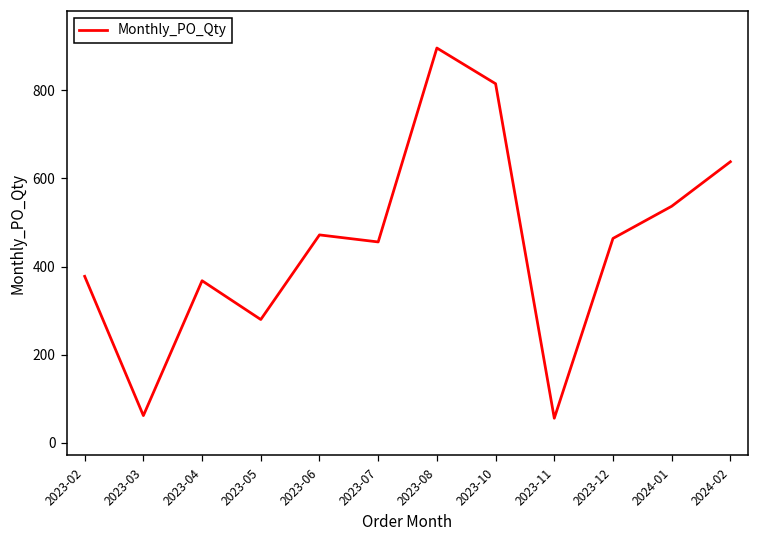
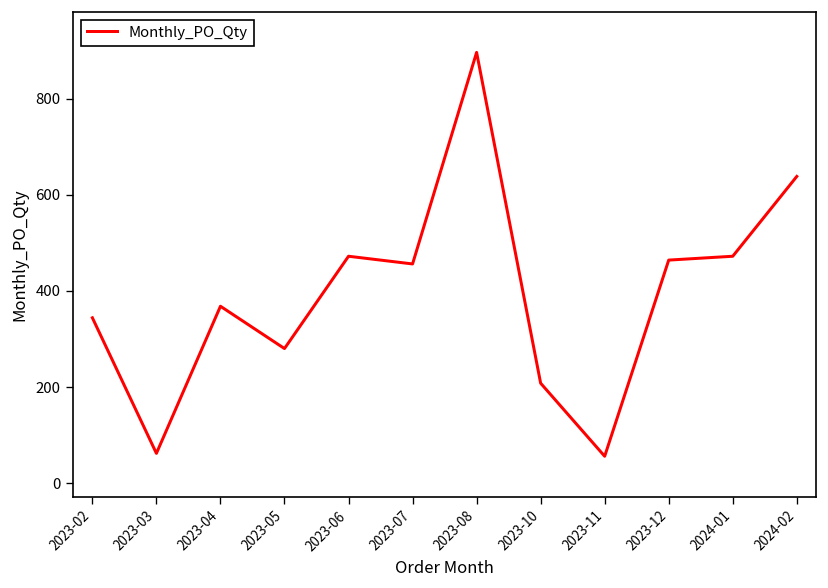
  {
-   "2023-02": 380,
+   "2023-02": 340,
    "2023-03": 60,
    "2023-04": 370,
    "2023-05": 280,
    "2023-06": 470,
    "2023-07": 460,
    "2023-08": 900,
-   "2023-10": 820,
+   "2023-10": 210,
    "2023-11": 60,
    "2023-12": 460,
-   "2024-01": 540,
+   "2024-01": 470,
    "2024-02": 640
  }
